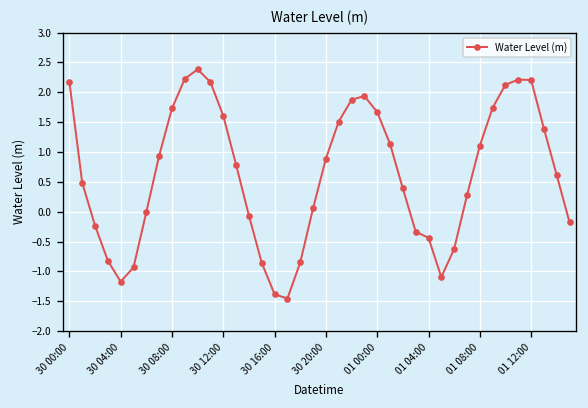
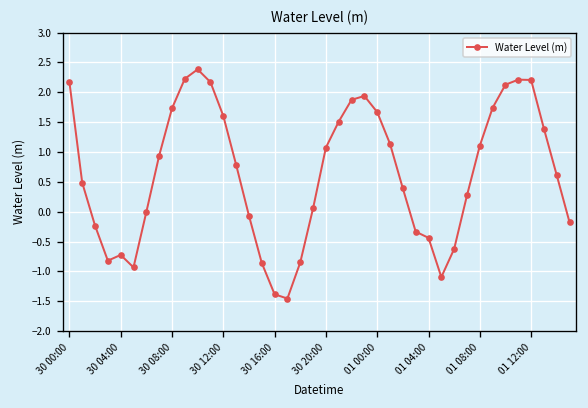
  {
    "30 00:00": 2.2,
-   "30 04:00": -1.2,
+   "30 04:00": -0.7,
    "30 08:00": 1.7,
    "30 12:00": 1.6,
    "30 16:00": -1.4,
-   "30 20:00": 0.9,
+   "30 20:00": 1.1,
    "01 00:00": 1.7,
    "01 04:00": -0.4,
    "01 08:00": 1.1,
    "01 12:00": 2.2
  }
